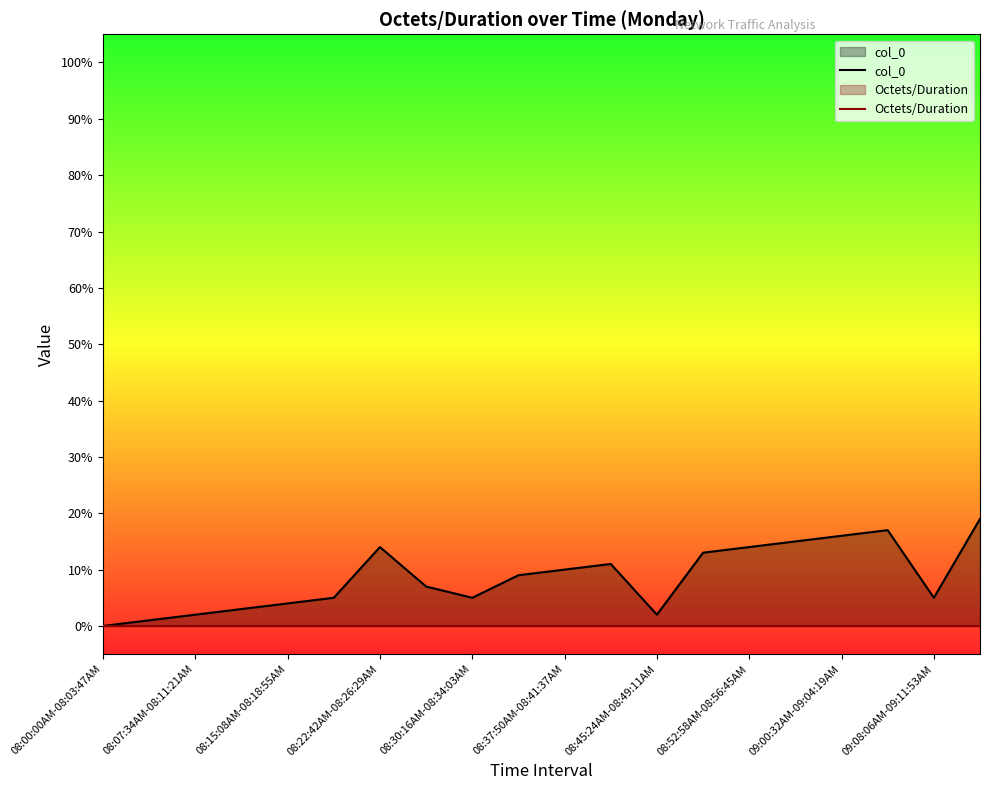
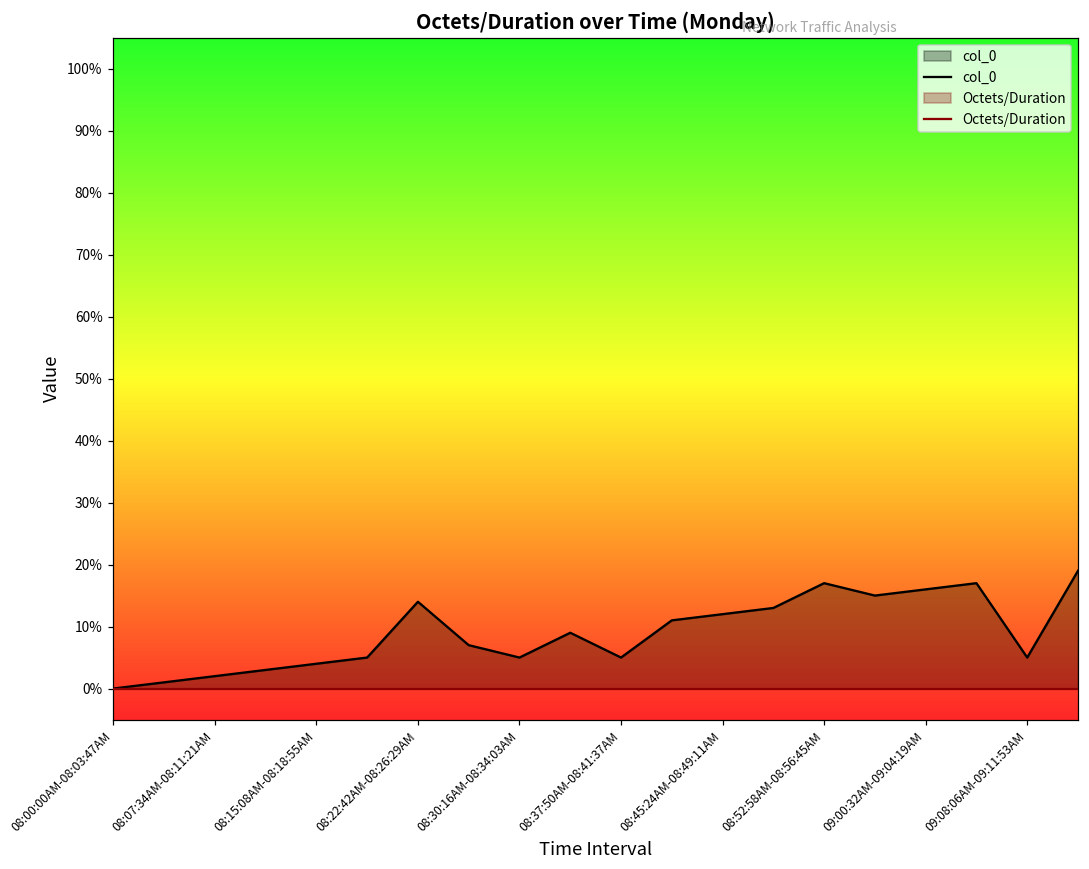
  {
    "col_0": {
      "08:07:34AM-08:11:21AM": "2%",
      "08:15:08AM-08:18:55AM": "4%",
      "08:22:42AM-08:26:29AM": "14%",
      "08:30:16AM-08:34:03AM": "5%",
-     "08:37:50AM-08:41:37AM": "10%",
-     "08:45:24AM-08:49:11AM": "2%",
-     "08:52:58AM-08:56:45AM": "14%",
+     "08:37:50AM-08:41:37AM": "5%",
+     "08:45:24AM-08:49:11AM": "12%",
+     "08:52:58AM-08:56:45AM": "17%",
      "09:00:32AM-09:04:19AM": "16%",
      "09:08:06AM-09:11:53AM": "5%"
    },
    "Octets/Duration": {
      "08:07:34AM-08:11:21AM": "0%",
      "08:15:08AM-08:18:55AM": "0%",
      "08:22:42AM-08:26:29AM": "0%",
      "08:30:16AM-08:34:03AM": "0%",
      "08:37:50AM-08:41:37AM": "0%",
      "08:45:24AM-08:49:11AM": "0%",
      "08:52:58AM-08:56:45AM": "0%",
      "09:00:32AM-09:04:19AM": "0%",
      "09:08:06AM-09:11:53AM": "0%"
    }
  }
